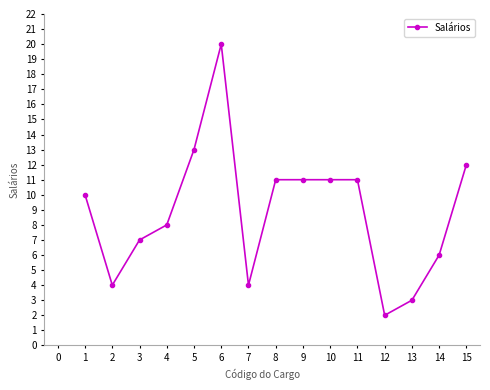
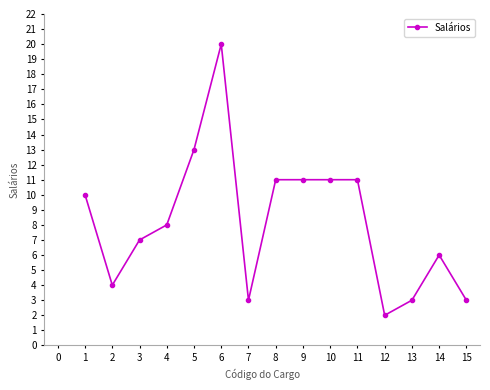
  {
    "1": 10,
    "2": 4,
    "3": 7,
    "4": 8,
    "5": 13,
    "6": 20,
-   "7": 4,
+   "7": 3,
    "8": 11,
    "9": 11,
    "10": 11,
    "11": 11,
    "12": 2,
    "13": 3,
    "14": 6,
-   "15": 12
+   "15": 3
  }
